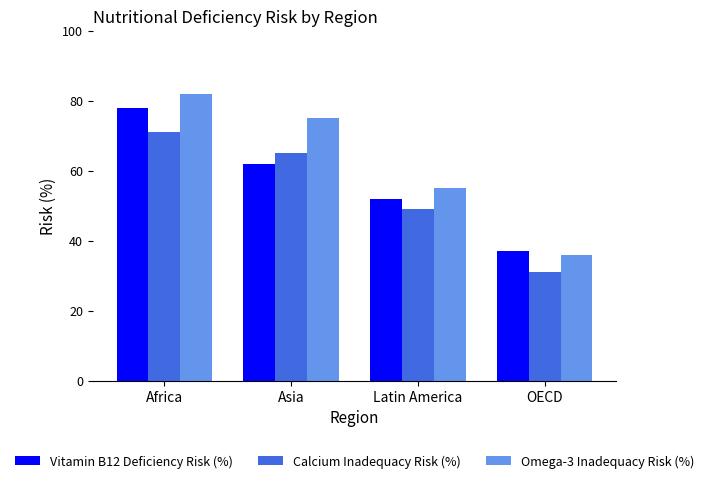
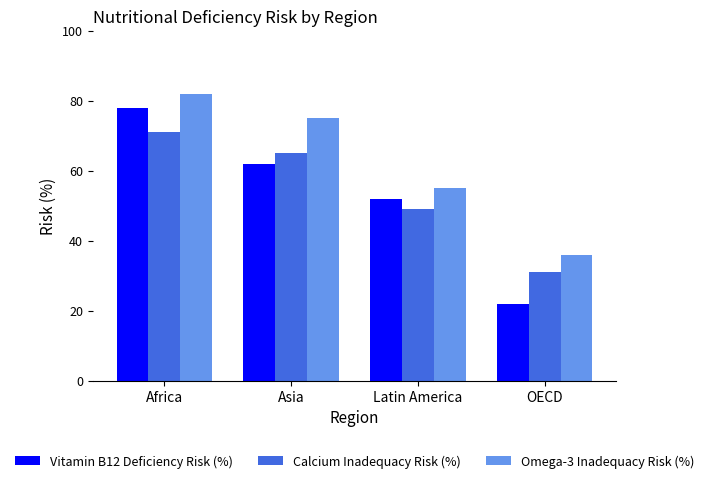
  {
    "Vitamin B12 Deficiency Risk (%)": {
      "Africa": 78,
      "Asia": 62,
      "Latin America": 52,
-     "OECD": 37
+     "OECD": 22
    }
  }
